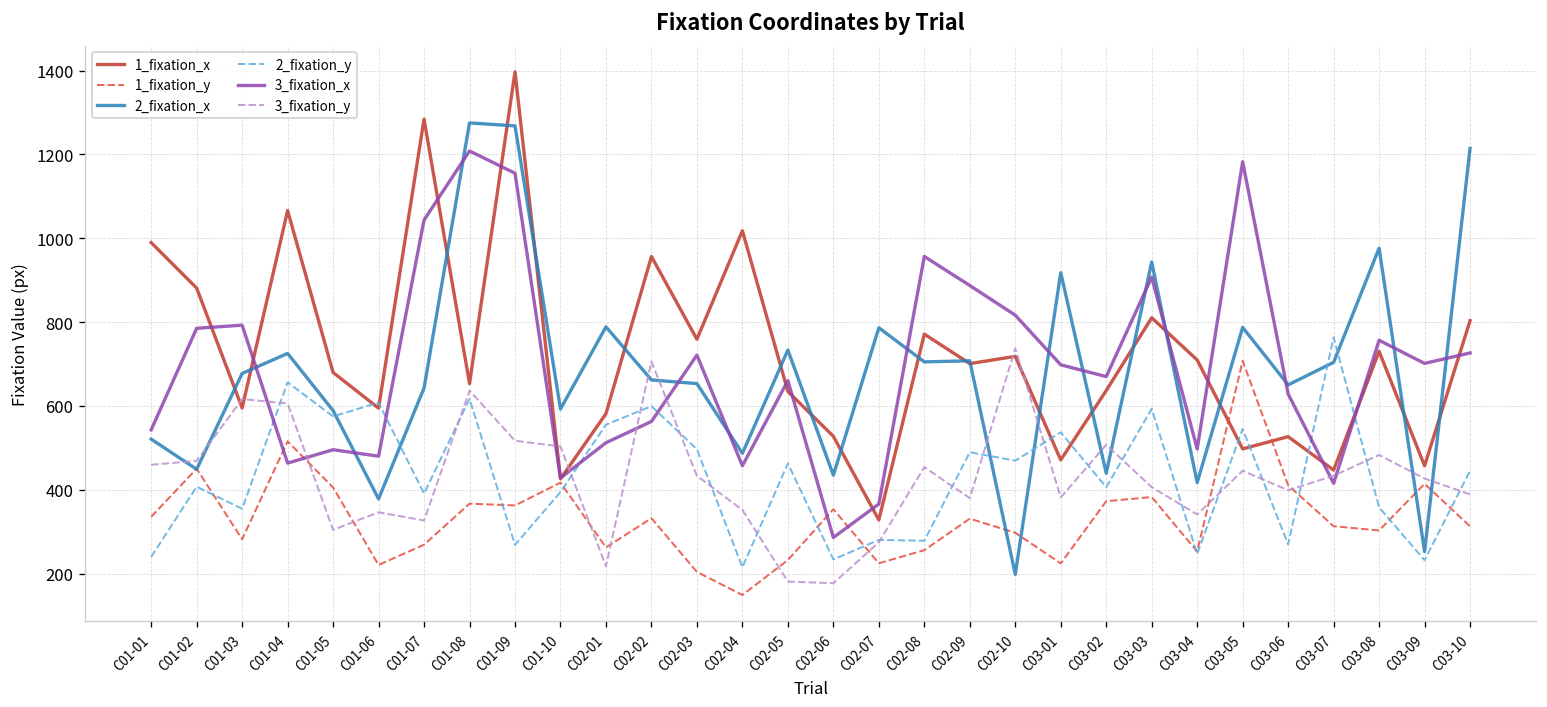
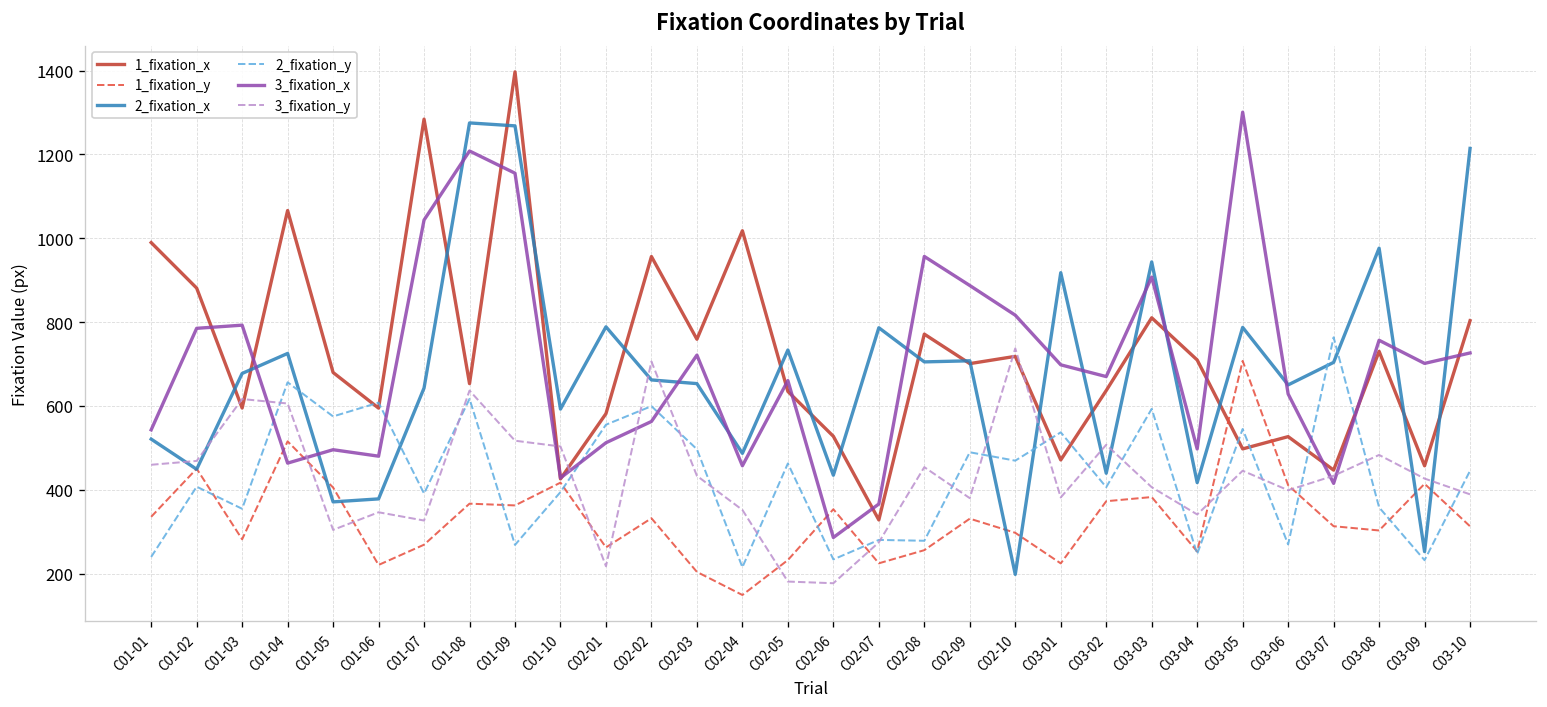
  {
    "2_fixation_x": {
      "C01-01": 520,
      "C01-03": 680,
      "C01-04": 730,
-     "C01-05": 590,
+     "C01-05": 370,
      "C01-06": 380,
      "C01-07": 640,
      "C01-08": 1280,
      "C01-09": 1270,
      "C01-10": 590,
      "C02-01": 790,
      "C02-02": 660,
      "C02-03": 650,
      "C02-04": 490,
      "C02-05": 730,
      "C02-06": 430,
      "C02-07": 790,
      "C02-08": 700,
      "C02-10": 200,
      "C03-01": 920,
      "C03-02": 440,
      "C03-03": 940,
      "C03-04": 420,
      "C03-05": 790,
      "C03-06": 650,
      "C03-07": 700,
      "C03-08": 980,
      "C03-09": 250,
      "C03-10": 1210
    },
    "2_fixation_y": {
      "C01-01": 240,
      "C01-02": 410,
      "C01-03": 350,
      "C01-04": 660,
      "C01-05": 570,
      "C01-06": 610,
      "C01-07": 390,
      "C01-08": 620,
      "C01-09": 270,
      "C01-10": 390,
      "C02-01": 560,
      "C02-02": 600,
      "C02-03": 500,
      "C02-04": 210,
      "C02-05": 460,
      "C02-06": 230,
      "C02-08": 280,
      "C02-09": 490,
      "C02-10": 470,
      "C03-01": 540,
      "C03-02": 410,
      "C03-03": 590,
      "C03-05": 540,
      "C03-06": 270,
      "C03-07": 760,
      "C03-08": 360,
      "C03-09": 230,
      "C03-10": 450
    },
    "3_fixation_x": {
      "C01-01": 540,
      "C01-02": 780,
      "C01-03": 790,
      "C01-04": 460,
      "C01-05": 500,
      "C01-06": 480,
      "C01-07": 1040,
      "C01-08": 1210,
      "C01-09": 1160,
      "C02-01": 510,
      "C02-02": 560,
      "C02-03": 720,
      "C02-04": 460,
      "C02-05": 660,
      "C02-06": 290,
      "C02-07": 370,
      "C02-08": 960,
      "C02-09": 890,
      "C02-10": 820,
      "C03-01": 700,
      "C03-02": 670,
      "C03-03": 910,
      "C03-04": 500,
-     "C03-05": 1180,
+     "C03-05": 1300,
      "C03-06": 630,
      "C03-07": 420,
      "C03-08": 760,
      "C03-09": 700,
      "C03-10": 730
    },
    "3_fixation_y": {
      "C01-01": 460,
      "C01-02": 470,
      "C01-03": 620,
      "C01-04": 610,
      "C01-05": 300,
      "C01-06": 350,
      "C01-07": 330,
      "C01-08": 640,
      "C01-09": 520,
      "C01-10": 500,
      "C02-01": 220,
      "C02-02": 710,
      "C02-03": 430,
      "C02-04": 350,
      "C02-05": 180,
      "C02-06": 180,
      "C02-08": 450,
      "C02-09": 380,
      "C02-10": 740,
      "C03-01": 380,
      "C03-02": 510,
      "C03-03": 410,
      "C03-04": 340,
      "C03-05": 450,
      "C03-06": 400,
      "C03-07": 430,
      "C03-08": 480,
      "C03-09": 430,
      "C03-10": 390
    }
  }
